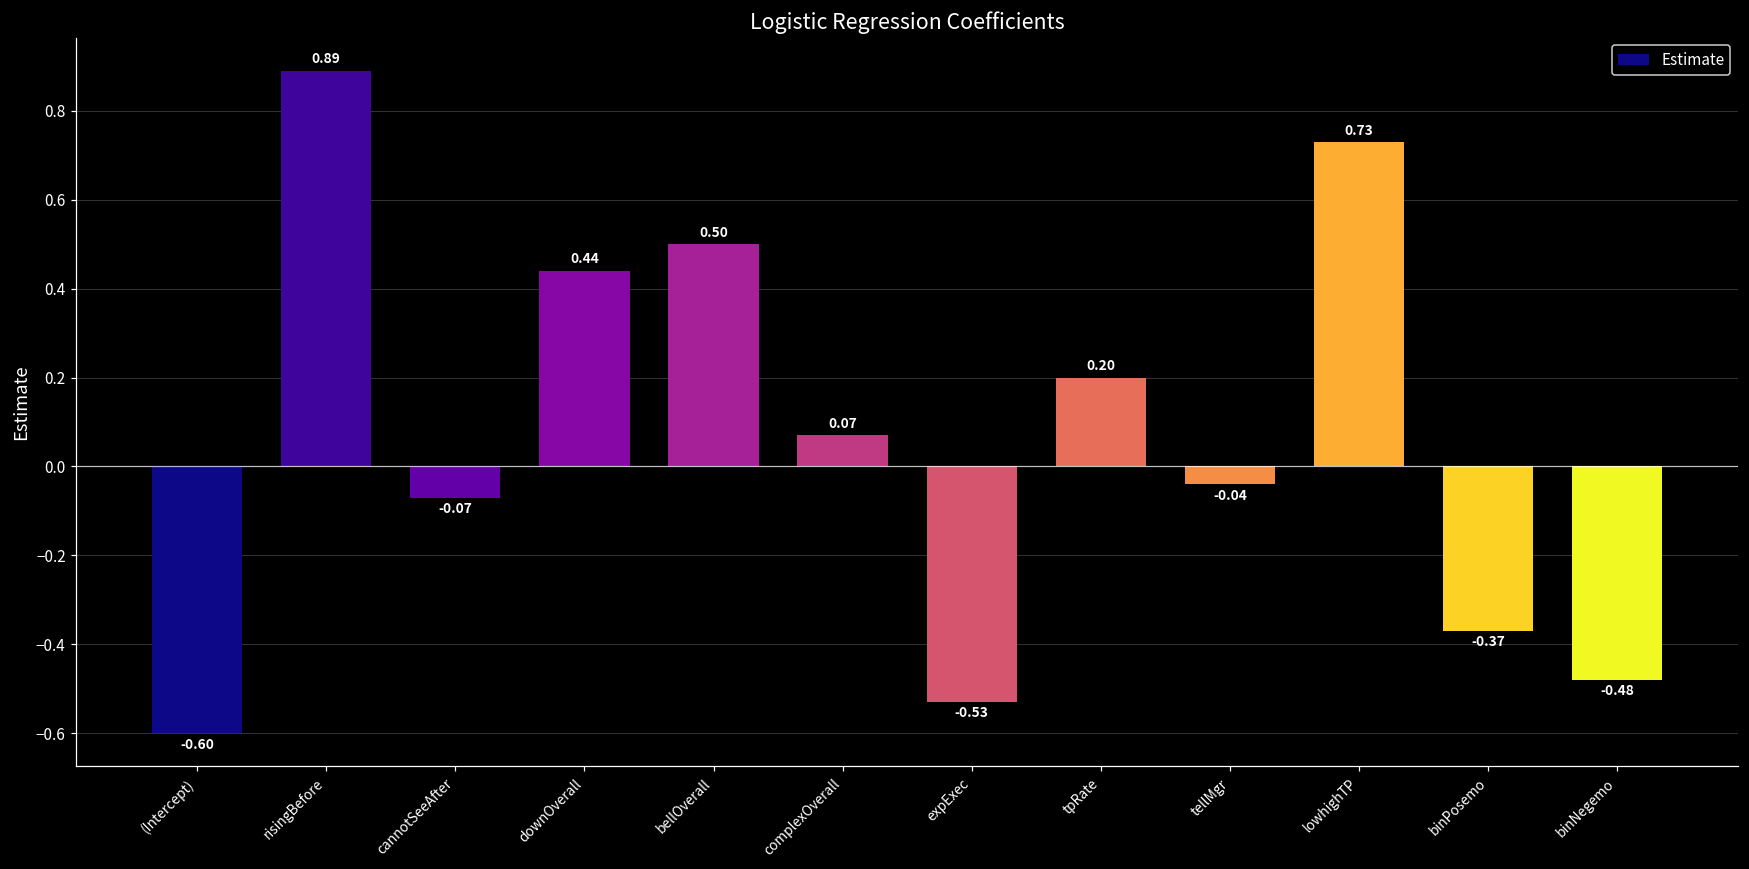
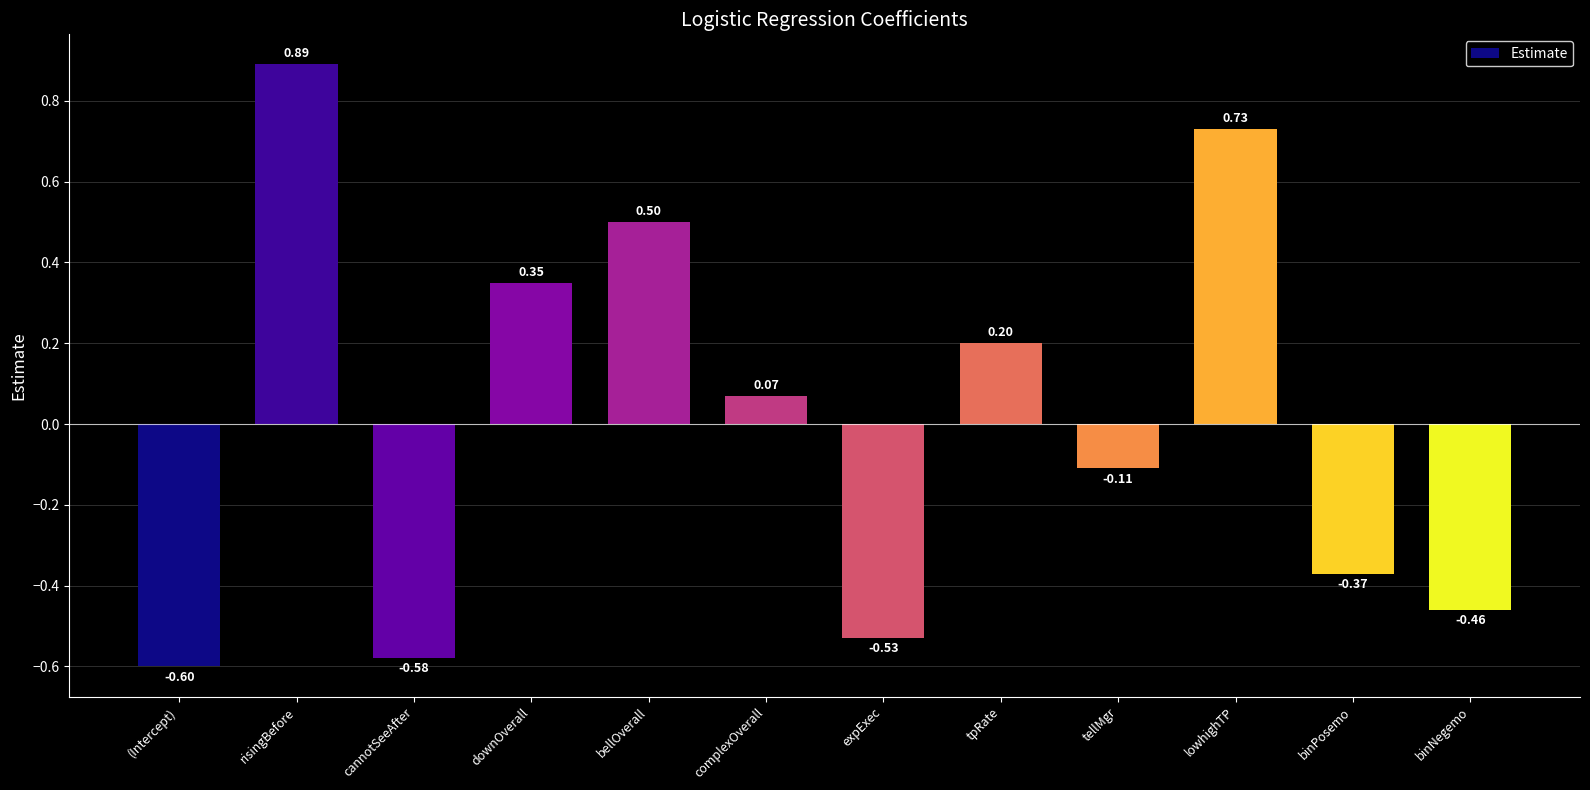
  {
    "(Intercept)": -0.60,
    "risingBefore": 0.89,
-   "cannotSeeAfter": -0.07,
-   "downOverall": 0.44,
+   "cannotSeeAfter": -0.58,
+   "downOverall": 0.35,
    "bellOverall": 0.50,
    "complexOverall": 0.07,
    "expExec": -0.53,
    "tpRate": 0.20,
-   "tellMgr": -0.04,
+   "tellMgr": -0.11,
    "lowhighTP": 0.73,
    "binPosemo": -0.37,
-   "binNegemo": -0.48
+   "binNegemo": -0.46
  }
